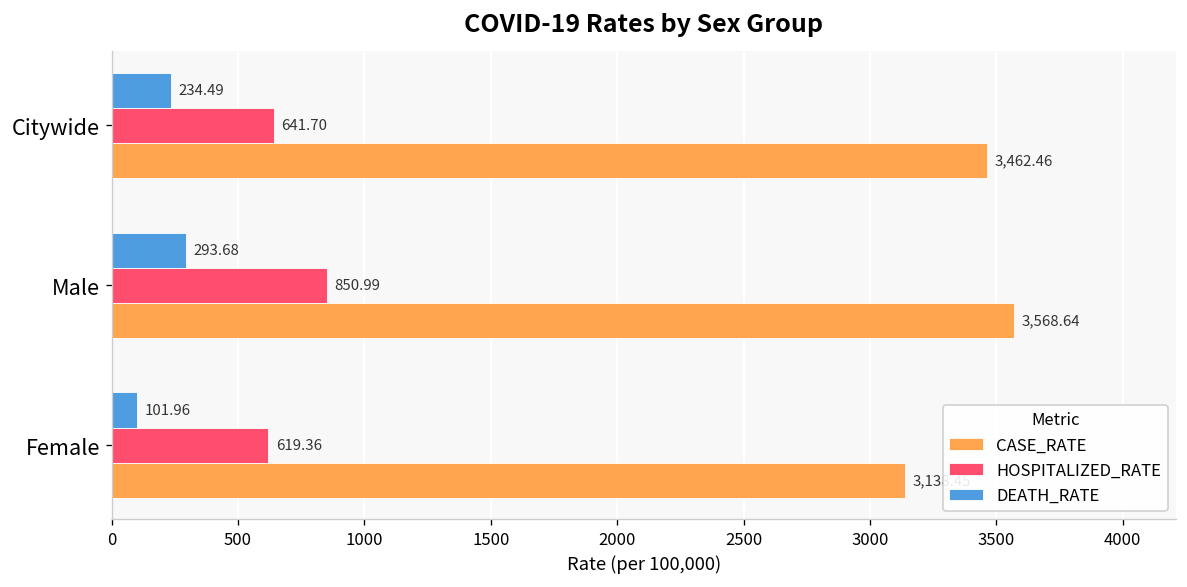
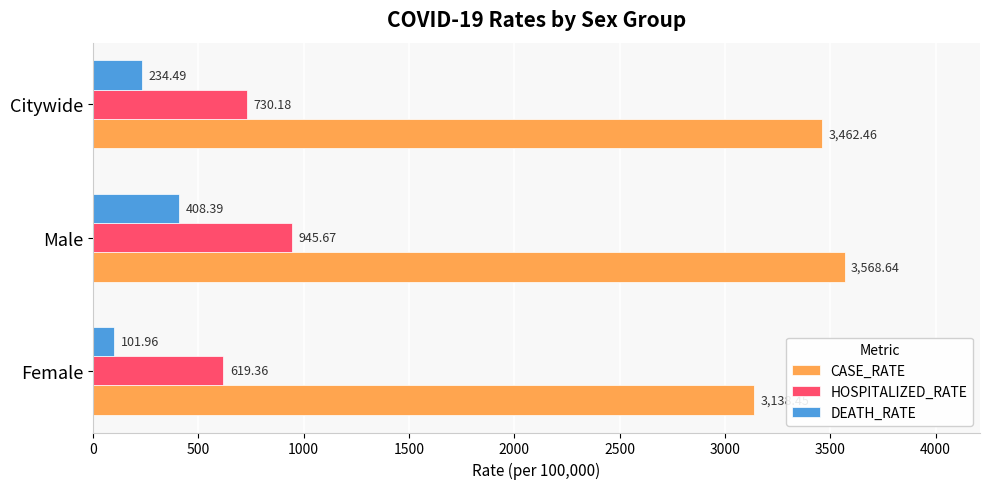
  {
    "CASE_RATE": {
      "Citywide": "3,462.46",
      "Male": "3,568.64"
    },
    "HOSPITALIZED_RATE": {
-     "Citywide": "641.70",
-     "Male": "850.99",
+     "Citywide": "730.18",
+     "Male": "945.67",
      "Female": "619.36"
    },
    "DEATH_RATE": {
      "Citywide": "234.49",
-     "Male": "293.68",
+     "Male": "408.39",
      "Female": "101.96"
    }
  }
